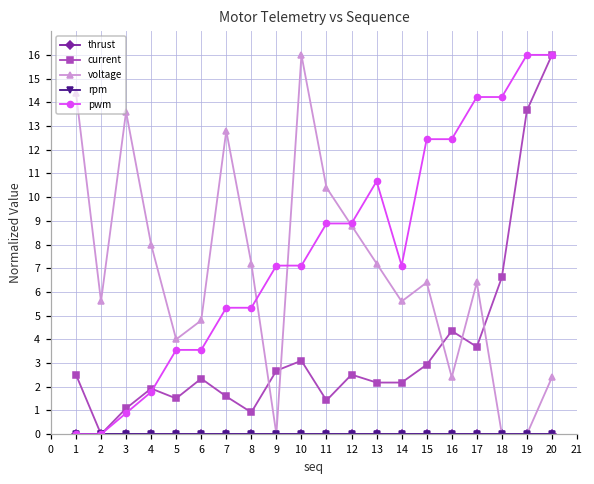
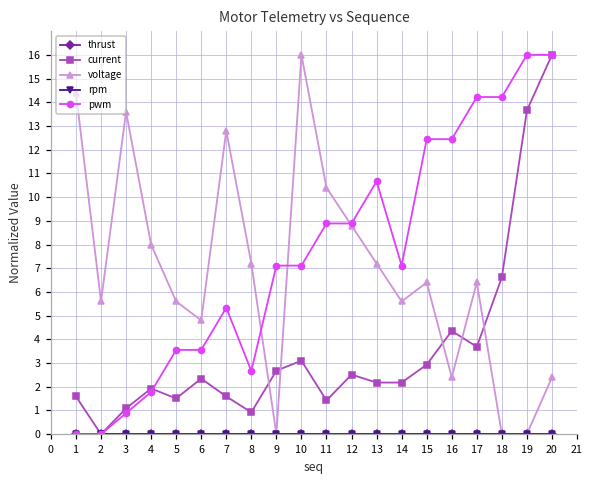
  {
    "rpm": {
      "3": 0.0,
      "4": 0.0,
      "5": 0.0,
      "6": 0.0,
      "7": 0.0,
      "8": 0.0,
      "10": 0.0,
      "11": 0.0,
      "12": 0.0,
      "13": 0.0,
      "14": 0.0,
      "15": 0.0,
      "16": 0.0,
      "17": 0.0,
      "20": 0.0
    },
    "current": {
-     "1": 2.5,
+     "1": 1.6,
      "3": 1.1,
      "4": 1.9,
      "5": 1.5,
      "6": 2.3,
      "7": 1.6,
      "8": 0.9,
      "9": 2.7,
      "10": 3.1,
      "11": 1.4,
      "12": 2.5,
      "13": 2.2,
      "14": 2.2,
      "15": 2.9,
      "16": 4.4,
      "17": 3.7,
      "18": 6.6,
      "19": 13.7
    },
    "voltage": {
      "2": 5.6,
      "4": 8.0,
-     "5": 4.0,
+     "5": 5.6,
      "6": 4.8,
      "7": 12.8,
      "8": 7.2,
      "10": 16.0,
      "11": 10.4,
      "13": 7.2,
      "14": 5.6,
      "15": 6.4,
      "16": 2.4,
      "17": 6.4,
      "20": 2.4
    },
    "pwm": {
      "3": 0.9,
      "4": 1.8,
      "5": 3.6,
      "6": 3.6,
      "7": 5.3,
-     "8": 5.3,
+     "8": 2.7,
      "9": 7.1,
      "10": 7.1,
      "11": 8.9,
      "13": 10.7,
      "14": 7.1,
      "15": 12.4,
      "16": 12.4,
      "17": 14.2,
      "18": 14.2,
      "19": 16.0
    }
  }
